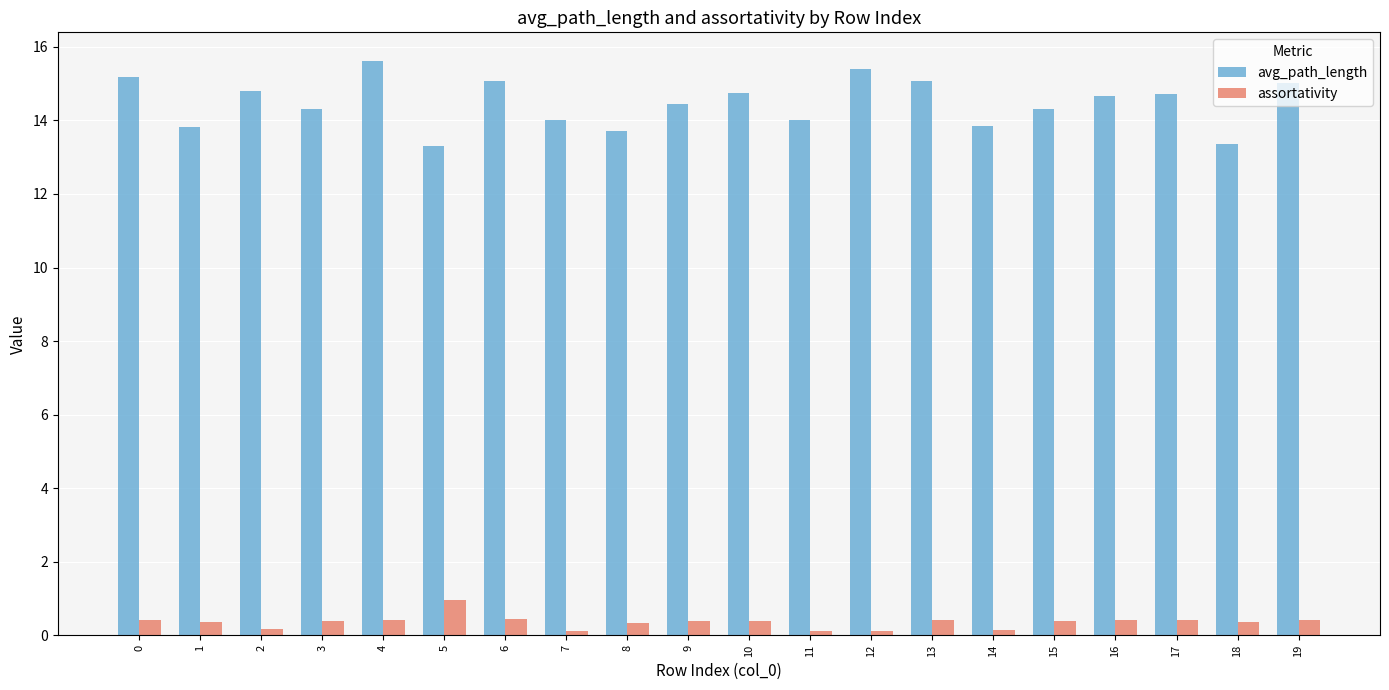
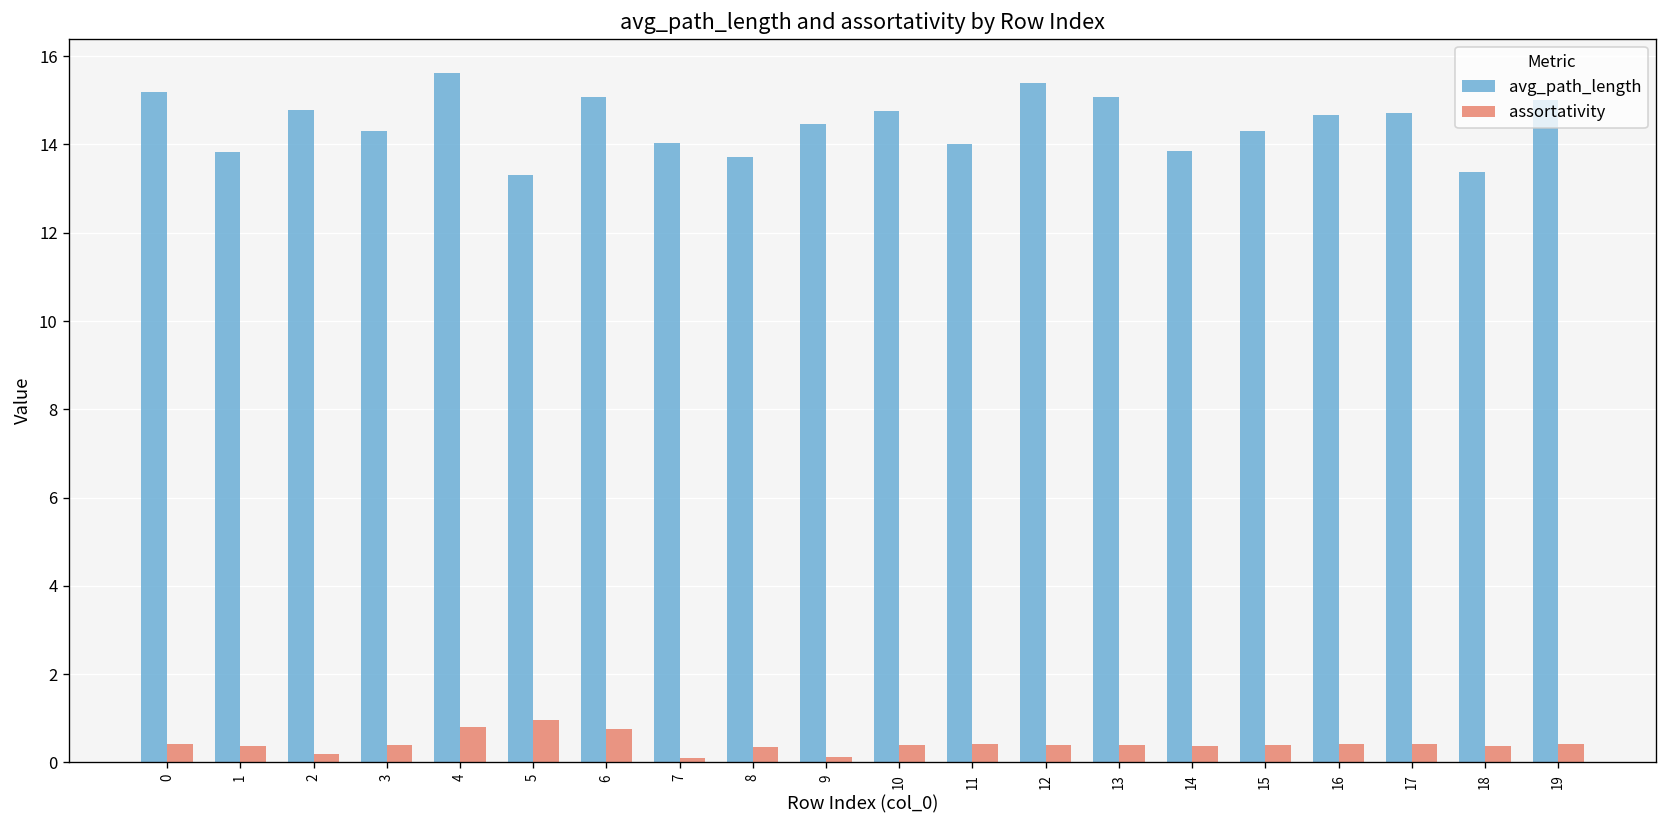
  {
    "avg_path_length": {
      "0": 15.2,
      "1": 13.8,
      "2": 14.8,
      "3": 14.3,
      "4": 15.6,
      "5": 13.3,
      "6": 15.1,
      "7": 14.0,
      "8": 13.7,
      "9": 14.5,
      "10": 14.8,
      "11": 14.0,
      "12": 15.4,
      "13": 15.1,
      "14": 13.9,
      "15": 14.3,
      "16": 14.7,
      "17": 14.7,
      "18": 13.4
    },
    "assortativity": {
      "0": 0.4,
      "1": 0.4,
      "2": 0.2,
      "3": 0.4,
-     "4": 0.4,
+     "4": 0.8,
      "5": 1.0,
-     "6": 0.4,
+     "6": 0.8,
      "7": 0.1,
      "8": 0.3,
-     "9": 0.4,
+     "9": 0.1,
      "10": 0.4,
-     "11": 0.1,
-     "12": 0.1,
+     "11": 0.4,
+     "12": 0.4,
      "13": 0.4,
-     "14": 0.1,
+     "14": 0.4,
      "15": 0.4,
      "16": 0.4,
      "17": 0.4,
      "18": 0.4,
      "19": 0.4
    }
  }
